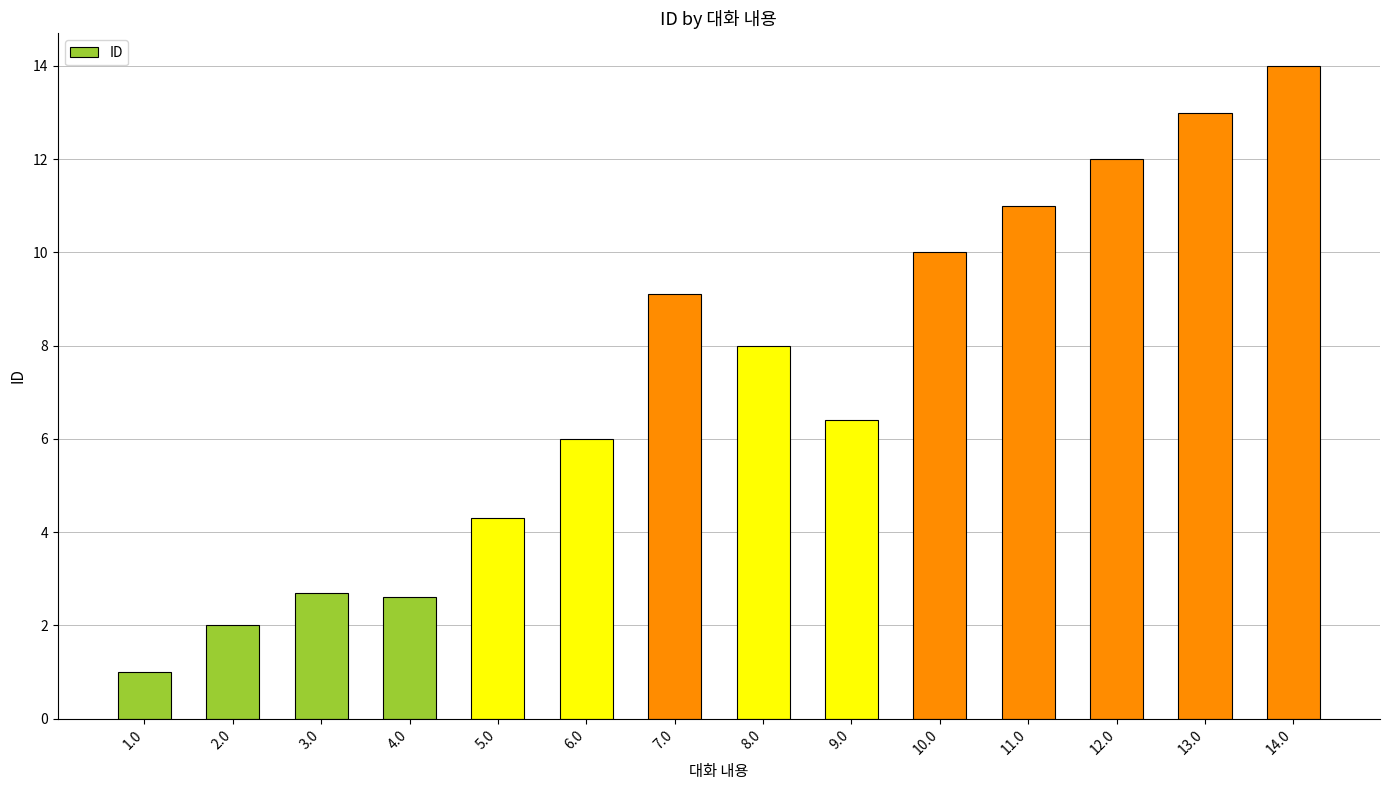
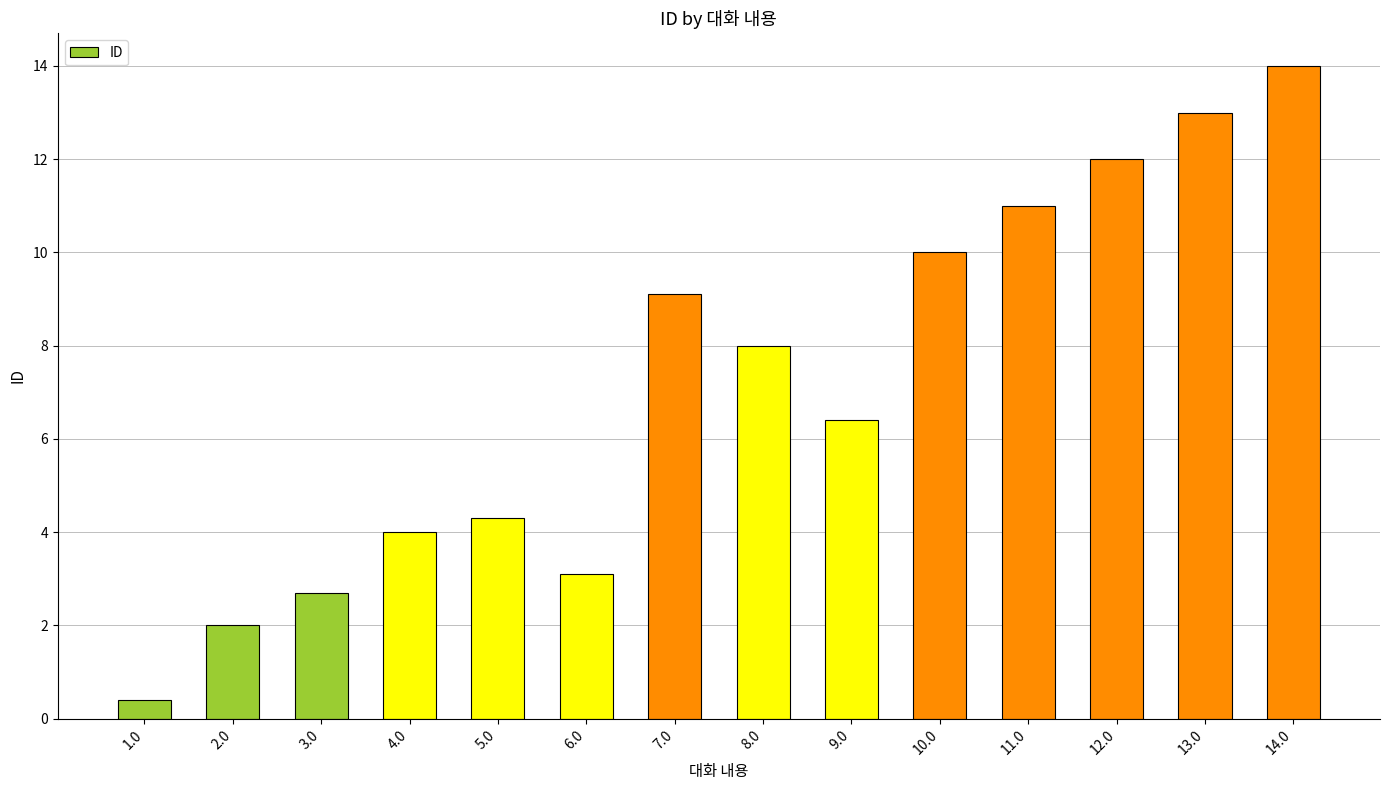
  {
-   "1.0": 1.0,
+   "1.0": 0.4,
    "2.0": 2.0,
    "3.0": 2.7,
-   "4.0": 2.6,
+   "4.0": 4.0,
    "5.0": 4.3,
-   "6.0": 6.0,
+   "6.0": 3.1,
    "7.0": 9.1,
    "8.0": 8.0,
    "9.0": 6.4,
    "10.0": 10.0,
    "11.0": 11.0,
    "12.0": 12.0,
    "13.0": 13.0,
    "14.0": 14.0
  }
